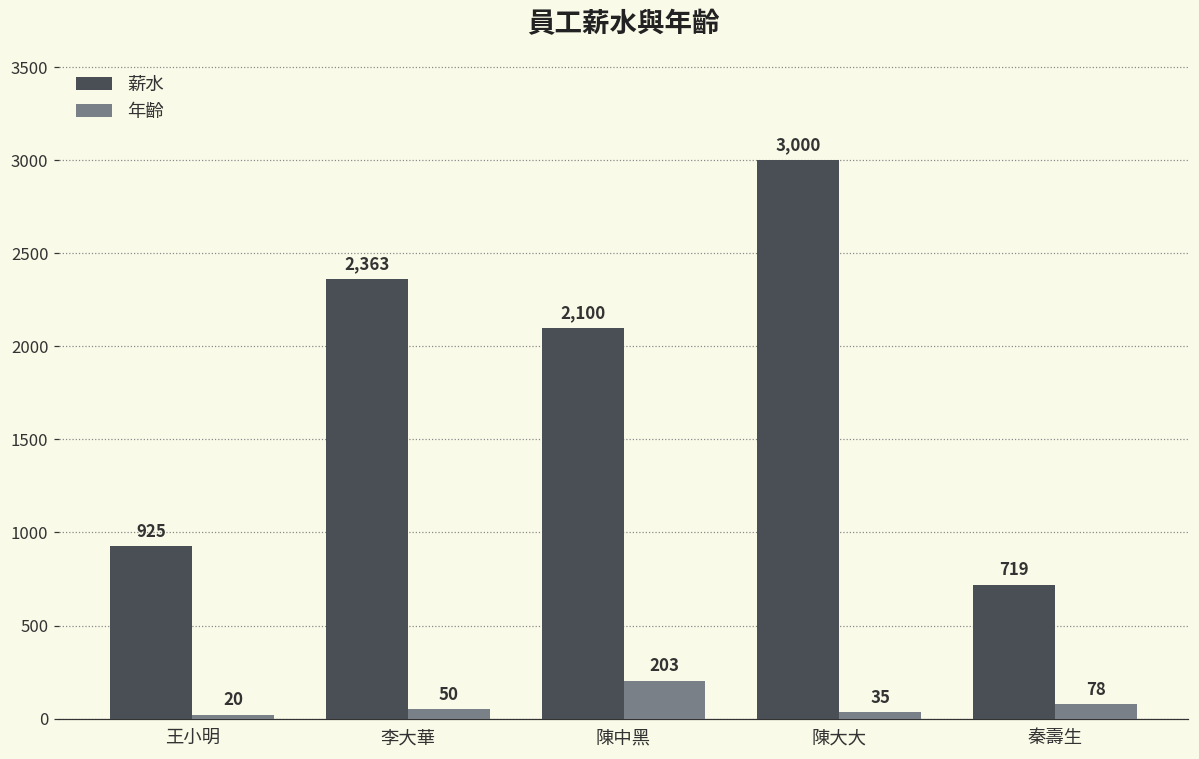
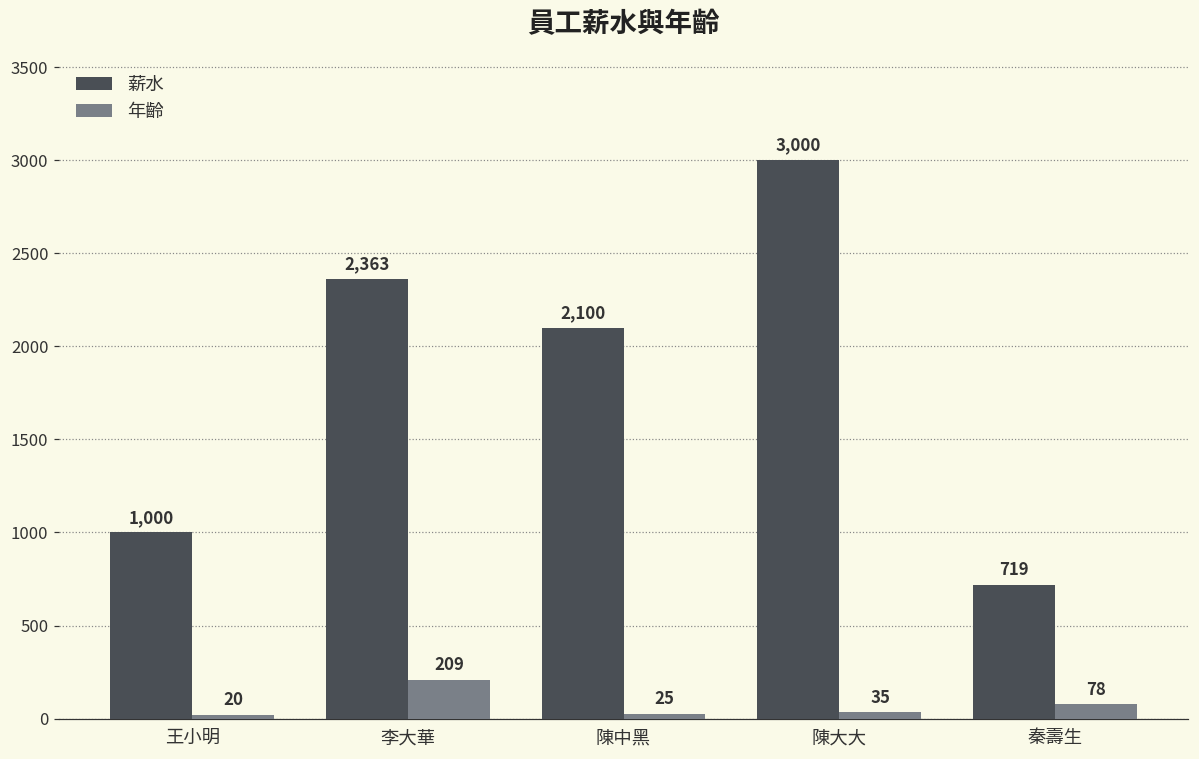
  {
    "薪水": {
-     "王小明": "925",
+     "王小明": "1,000",
      "李大華": "2,363",
      "陳中黑": "2,100",
      "陳大大": "3,000",
      "秦壽生": "719"
    },
    "年齡": {
      "王小明": "20",
-     "李大華": "50",
-     "陳中黑": "203",
+     "李大華": "209",
+     "陳中黑": "25",
      "陳大大": "35",
      "秦壽生": "78"
    }
  }
